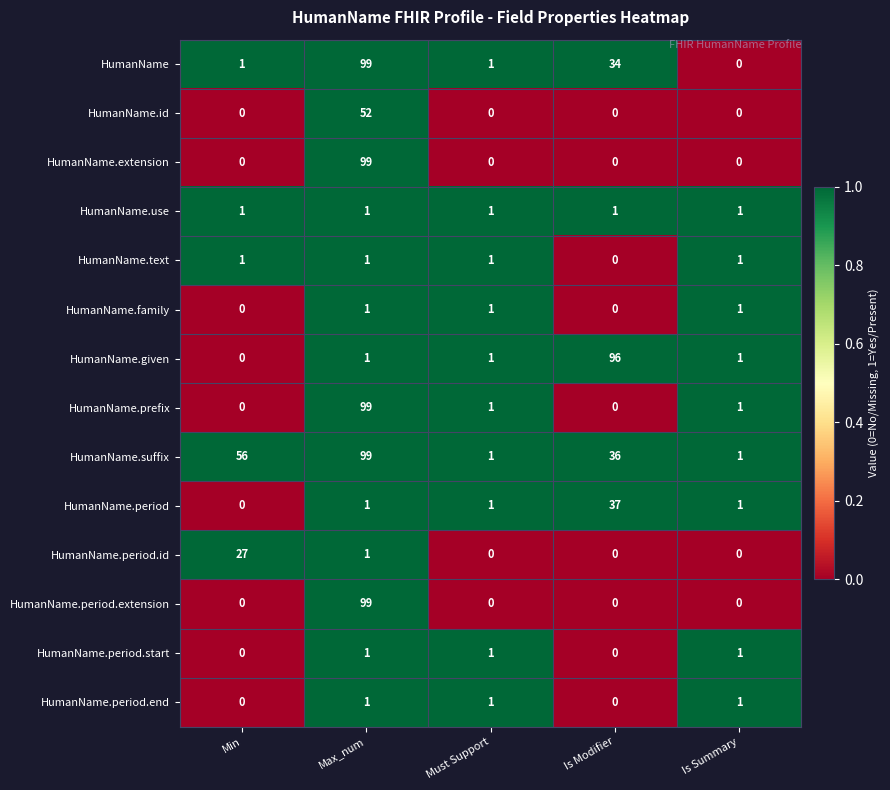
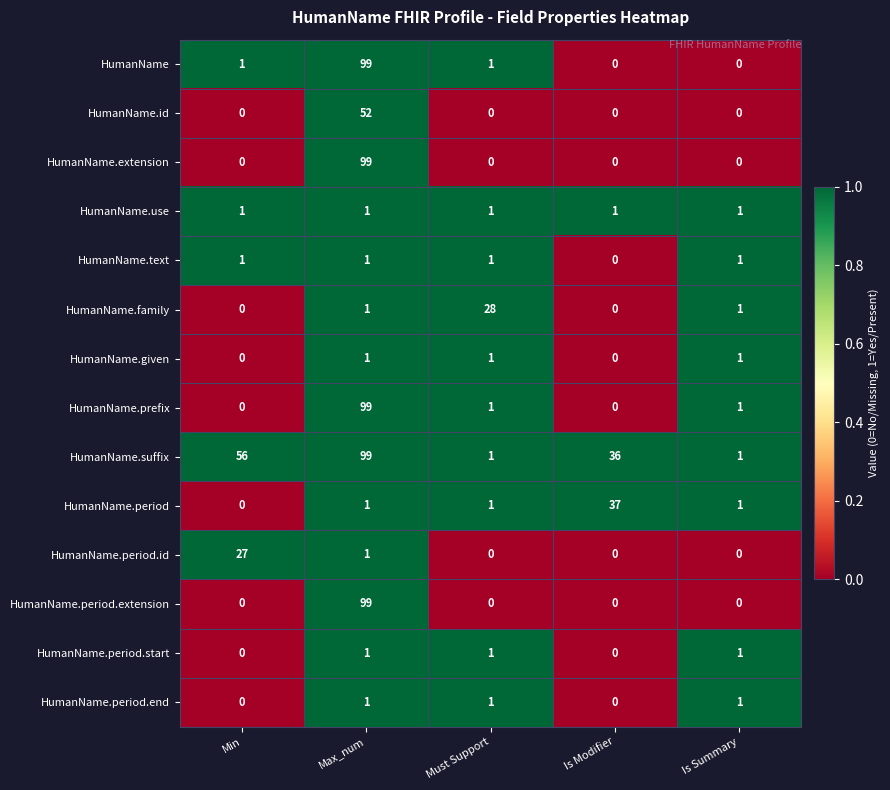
  {
    "HumanName": {
      "Min": 1,
      "Max_num": 99,
      "Must Support": 1,
-     "Is Modifier": 34
+     "Is Modifier": 0
    },
    "HumanName.id": {
      "Min": 0,
      "Max_num": 52,
      "Must Support": 0,
      "Is Modifier": 0,
      "Is Summary": 0
    },
    "HumanName.extension": {
      "Min": 0,
      "Max_num": 99,
      "Must Support": 0,
      "Is Modifier": 0,
      "Is Summary": 0
    },
    "HumanName.use": {
      "Min": 1,
      "Max_num": 1,
      "Must Support": 1,
      "Is Modifier": 1,
      "Is Summary": 1
    },
    "HumanName.text": {
      "Min": 1,
      "Max_num": 1,
      "Must Support": 1,
      "Is Modifier": 0,
      "Is Summary": 1
    },
    "HumanName.family": {
      "Min": 0,
      "Max_num": 1,
-     "Must Support": 1,
+     "Must Support": 28,
      "Is Modifier": 0,
      "Is Summary": 1
    },
    "HumanName.given": {
      "Min": 0,
      "Max_num": 1,
      "Must Support": 1,
-     "Is Modifier": 96,
+     "Is Modifier": 0,
      "Is Summary": 1
    },
    "HumanName.prefix": {
      "Min": 0,
      "Max_num": 99,
      "Must Support": 1,
      "Is Modifier": 0,
      "Is Summary": 1
    },
    "HumanName.suffix": {
      "Min": 56,
      "Max_num": 99,
      "Must Support": 1,
      "Is Modifier": 36,
      "Is Summary": 1
    },
    "HumanName.period": {
      "Min": 0,
      "Max_num": 1,
      "Must Support": 1,
      "Is Modifier": 37,
      "Is Summary": 1
    },
    "HumanName.period.id": {
      "Min": 27,
      "Max_num": 1,
      "Must Support": 0,
      "Is Modifier": 0,
      "Is Summary": 0
    },
    "HumanName.period.extension": {
      "Min": 0,
      "Max_num": 99,
      "Must Support": 0,
      "Is Modifier": 0,
      "Is Summary": 0
    },
    "HumanName.period.start": {
      "Min": 0,
      "Max_num": 1,
      "Must Support": 1,
      "Is Modifier": 0,
      "Is Summary": 1
    },
    "HumanName.period.end": {
      "Min": 0,
      "Max_num": 1,
      "Must Support": 1,
      "Is Modifier": 0,
      "Is Summary": 1
    }
  }
